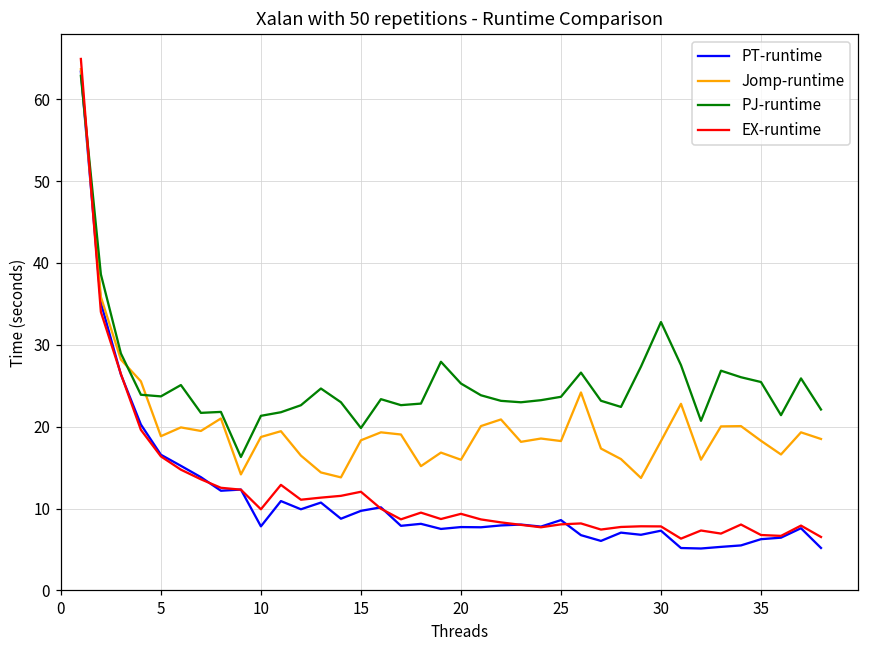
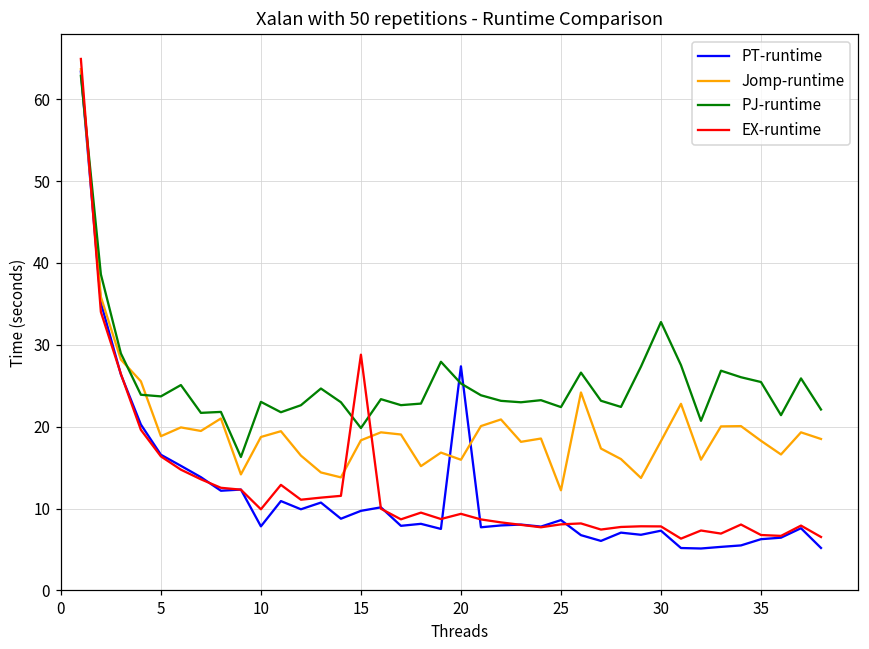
  {
    "PT-runtime": {
      "10": 8,
      "15": 10,
-     "20": 8,
+     "20": 27,
      "25": 9,
      "30": 7,
      "35": 6
    },
    "Jomp-runtime": {
      "5": 19,
      "10": 19,
      "15": 18,
      "20": 16,
-     "25": 18,
+     "25": 12,
      "30": 18,
      "35": 18
    },
    "PJ-runtime": {
      "5": 24,
-     "10": 21,
+     "10": 23,
      "15": 20,
      "20": 25,
-     "25": 24,
+     "25": 22,
      "30": 33,
      "35": 25
    },
    "EX-runtime": {
      "10": 10,
-     "15": 12,
+     "15": 29,
      "20": 9,
      "25": 8,
      "30": 8,
      "35": 7
    }
  }
